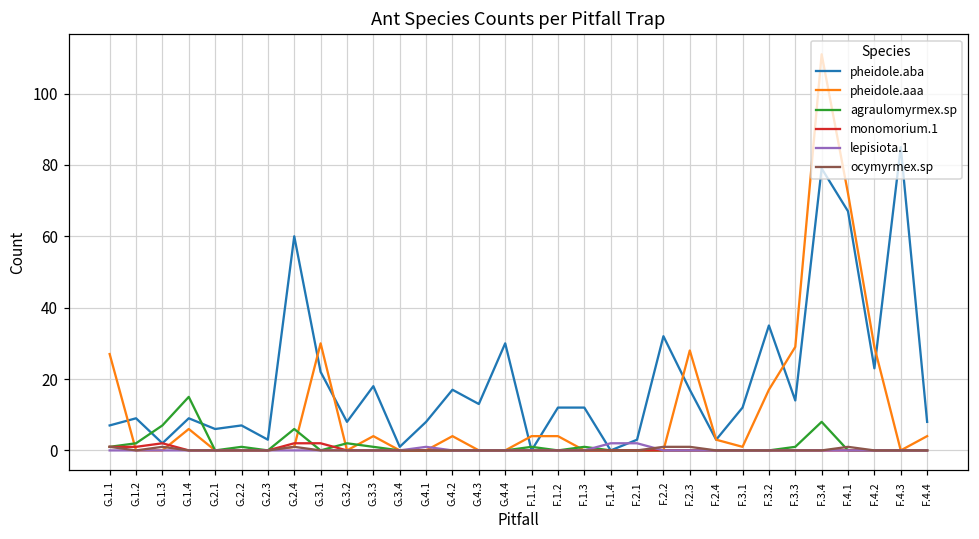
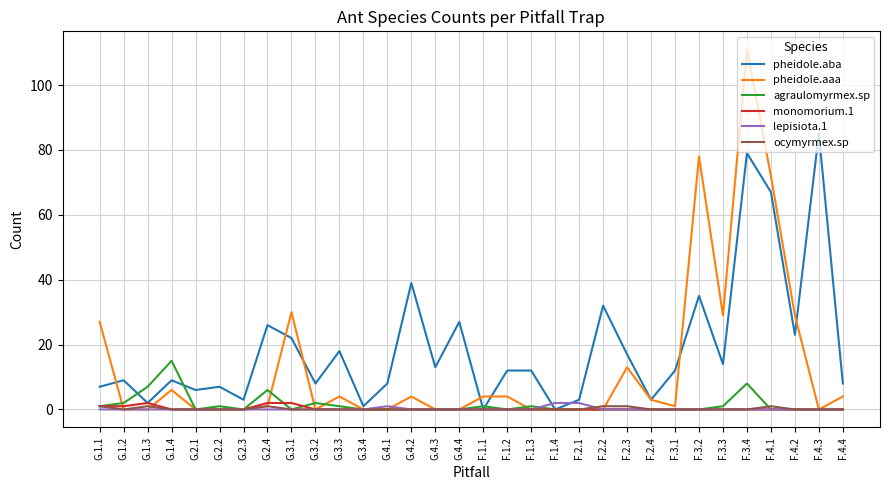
  {
    "pheidole.aba": {
      "G.1.1": 7,
      "G.1.2": 9,
      "G.1.4": 9,
      "G.2.1": 6,
      "G.2.2": 7,
      "G.2.3": 3,
-     "G.2.4": 60,
+     "G.2.4": 26,
      "G.3.1": 22,
      "G.3.2": 8,
      "G.3.3": 18,
      "G.3.4": 1,
      "G.4.1": 8,
-     "G.4.2": 17,
+     "G.4.2": 39,
      "G.4.3": 13,
-     "G.4.4": 30,
+     "G.4.4": 27,
      "F.1.2": 12,
      "F.1.3": 12,
      "F.2.1": 3,
      "F.2.2": 32,
      "F.2.3": 17,
      "F.3.1": 12,
      "F.3.2": 35,
      "F.3.3": 14,
      "F.3.4": 79,
      "F.4.1": 67,
      "F.4.2": 23,
      "F.4.4": 8
    },
    "pheidole.aaa": {
      "G.1.1": 27,
      "G.1.4": 6,
      "G.3.1": 30,
      "G.3.3": 4,
      "G.4.2": 4,
      "F.1.1": 4,
      "F.1.2": 4,
-     "F.2.3": 28,
+     "F.2.3": 13,
      "F.3.1": 1,
-     "F.3.2": 17,
+     "F.3.2": 78,
      "F.3.3": 29,
      "F.4.1": 72,
      "F.4.2": 29,
      "F.4.4": 4
    },
    "agraulomyrmex.sp": {
      "G.1.2": 2,
      "G.1.3": 7,
      "G.1.4": 15,
      "G.2.2": 1,
      "G.2.4": 6,
      "G.3.2": 2,
      "G.3.3": 1,
      "F.1.1": 1,
      "F.1.3": 1,
      "F.3.3": 1,
      "F.3.4": 8
    },
    "monomorium.1": {
      "G.1.2": 1,
      "G.2.4": 2,
      "G.3.1": 2
    },
    "lepisiota.1": {
      "G.1.1": 0,
      "G.2.4": 0,
      "G.4.1": 1,
      "F.1.4": 2,
      "F.2.1": 2
    },
    "ocymyrmex.sp": {
      "G.1.3": 1,
      "F.2.2": 1,
      "F.2.3": 1,
      "F.4.1": 1
    }
  }
